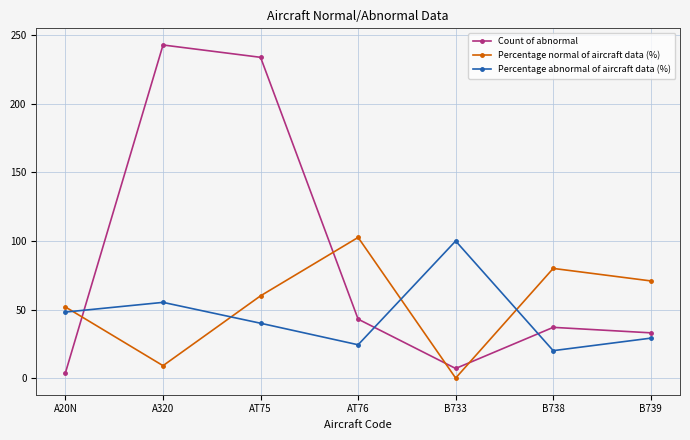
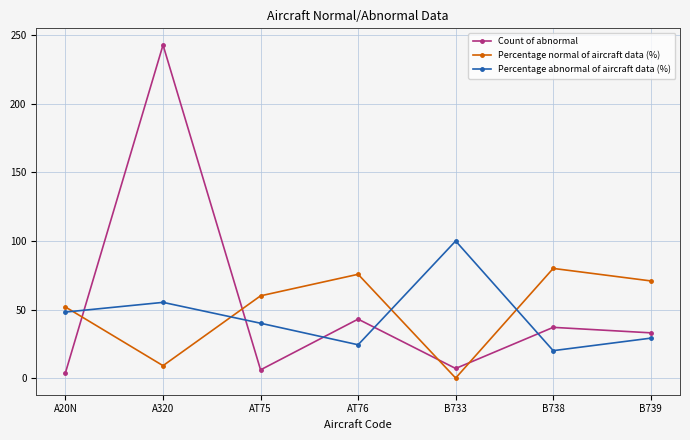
  {
    "Count of abnormal": {
      "A20N": 4,
      "A320": 243,
-     "AT75": 234,
+     "AT75": 6,
      "AT76": 43,
      "B733": 7,
      "B738": 37,
      "B739": 33
    },
    "Percentage normal of aircraft data (%)": {
      "A20N": 52,
      "A320": 9,
      "AT75": 60,
-     "AT76": 103,
+     "AT76": 76,
      "B733": 0,
      "B738": 80,
      "B739": 71
    },
    "Percentage abnormal of aircraft data (%)": {
      "A20N": 48,
      "A320": 55,
      "AT75": 40,
      "AT76": 24,
      "B733": 100,
      "B738": 20,
      "B739": 29
    }
  }
